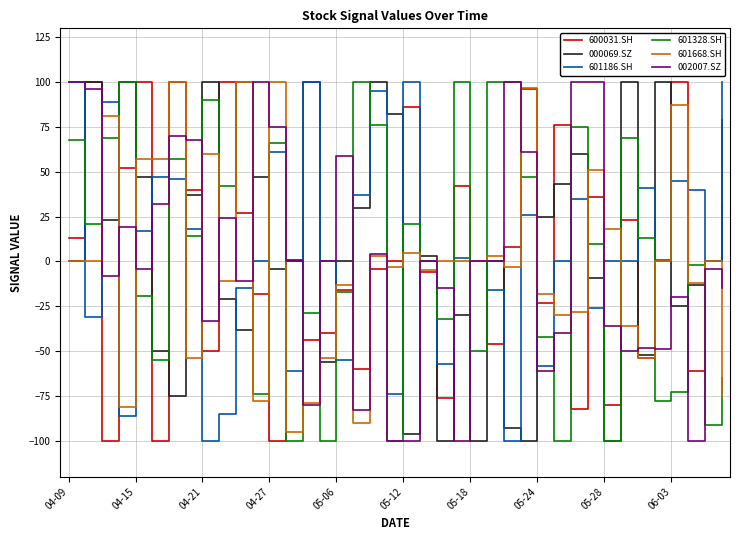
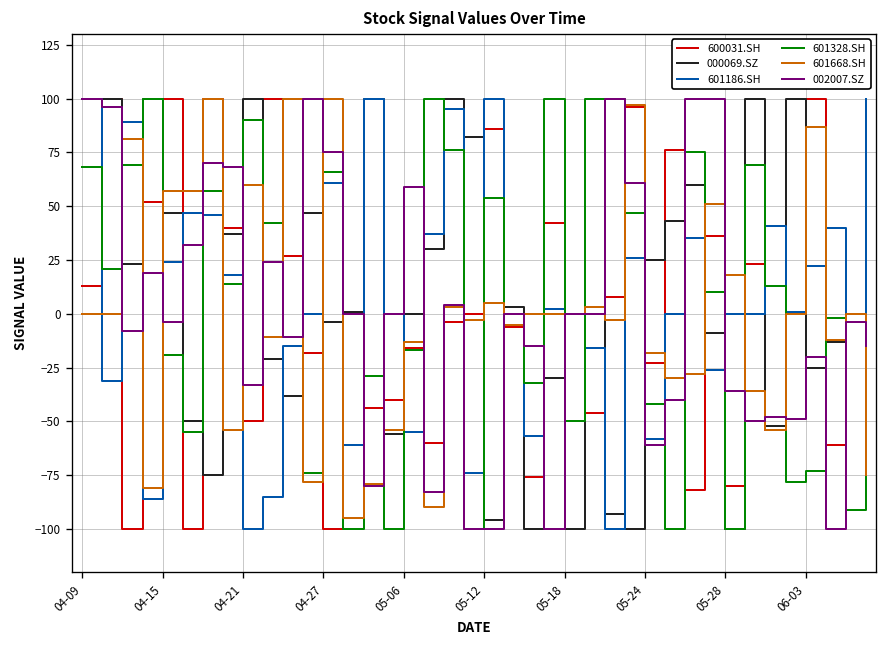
  {
    "600031.SH": {
      "04-09": 13,
      "04-15": 100,
      "04-21": -50,
      "04-27": -100,
      "05-12": 86,
      "05-24": -23,
      "05-28": -80,
      "06-03": 100
    },
    "000069.SZ": {
      "04-15": 47,
      "04-21": 100,
      "04-27": -4,
      "05-06": 0,
      "05-12": -96,
      "05-18": -100,
      "05-24": 25,
      "06-03": -25
    },
    "601186.SH": {
-     "04-15": 17,
+     "04-15": 24,
      "04-21": -100,
      "04-27": 61,
      "05-06": -55,
      "05-12": 100,
      "05-24": -58,
      "05-28": 0,
-     "06-03": 45
+     "06-03": 22
    },
    "601328.SH": {
      "04-09": 68,
      "04-15": -19,
      "04-21": 90,
      "04-27": 66,
-     "05-12": 21,
+     "05-12": 54,
      "05-18": -50,
      "05-24": -42,
      "06-03": -73
    },
    "601668.SH": {
      "04-15": 57,
      "04-21": 60,
      "04-27": 100,
      "05-06": -13,
      "05-12": 5,
      "05-24": -18,
      "05-28": 18,
      "06-03": 87
    },
    "002007.SZ": {
      "04-15": -4,
      "04-21": -33,
      "04-27": 75,
      "05-06": 59,
      "05-12": -100,
      "05-24": -61,
      "05-28": -36,
      "06-03": -20
    }
  }
